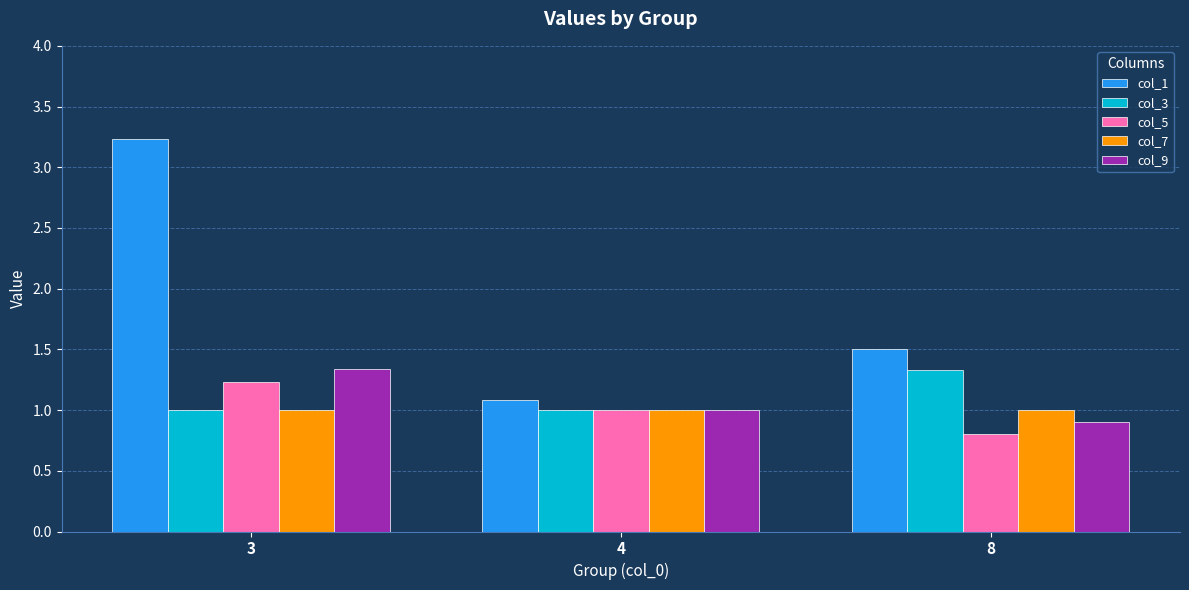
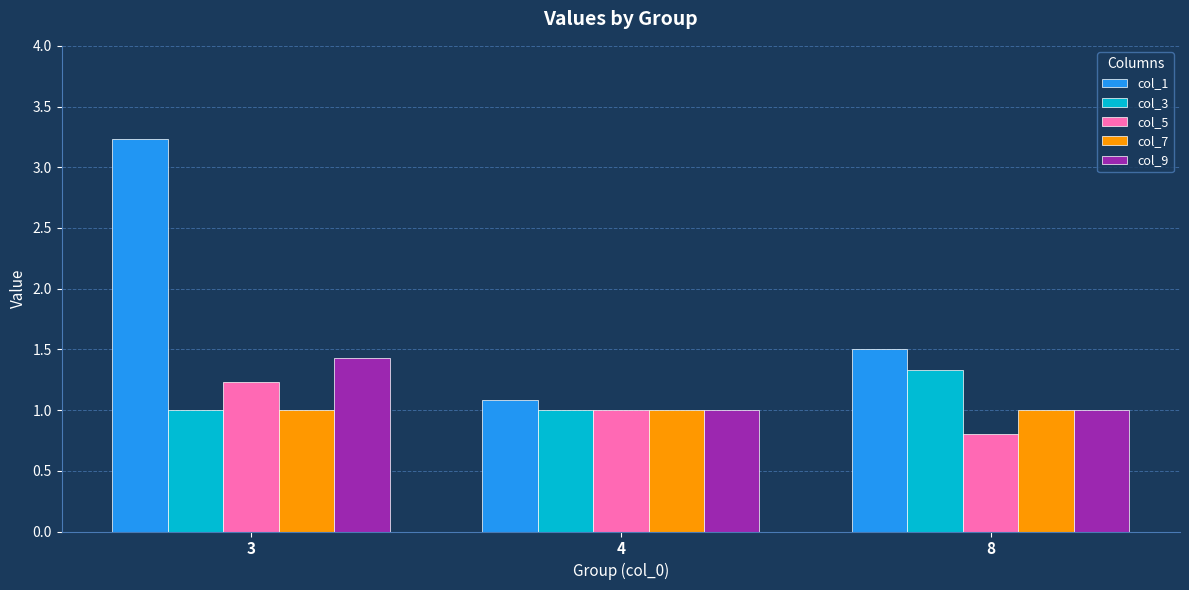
  {
    "col_5": {
      "3": 1.23,
      "4": 1.00,
      "8": 0.80
    },
    "col_7": {
      "3": 1.00,
      "4": 1.00,
      "8": 1.00
    },
    "col_9": {
-     "3": 1.34,
+     "3": 1.43,
      "4": 1.00,
-     "8": 0.9
+     "8": 1.0
    }
  }
